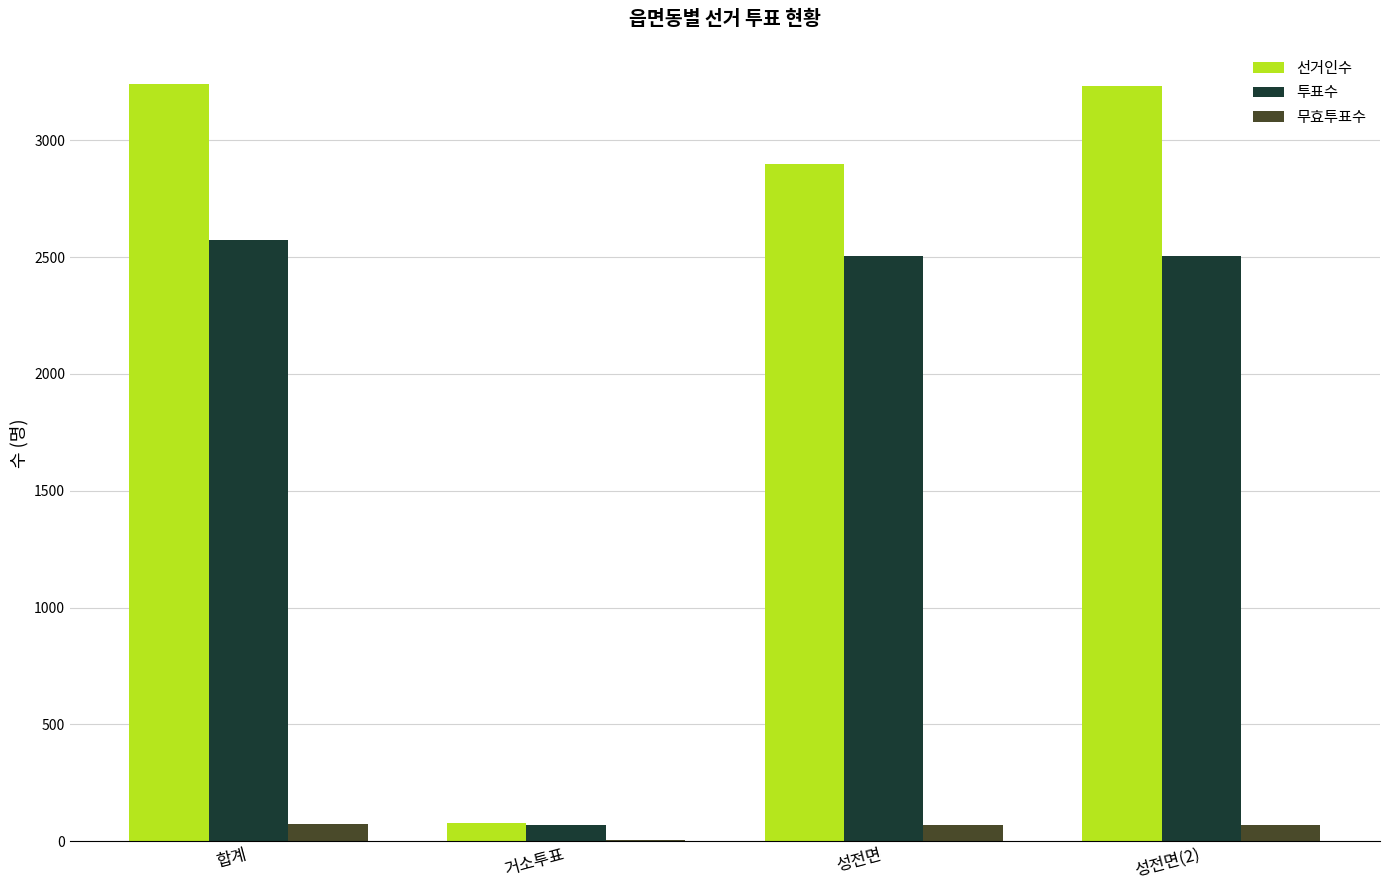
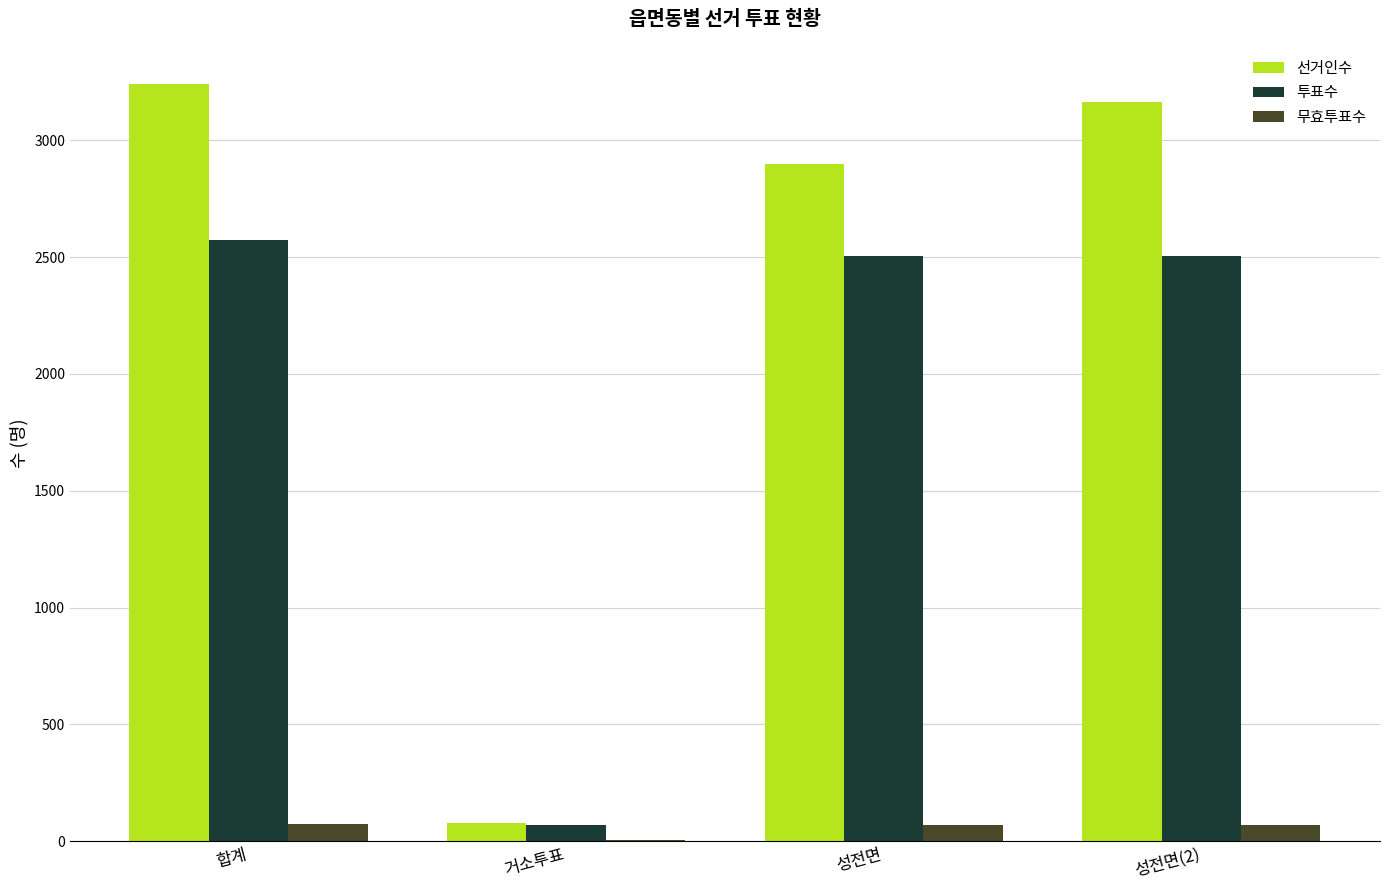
  {
    "선거인수": {
      "합계": 3240,
      "거소투표": 80,
      "성전면": 2900,
-     "성전면(2)": 3230
+     "성전면(2)": 3160
    }
  }
